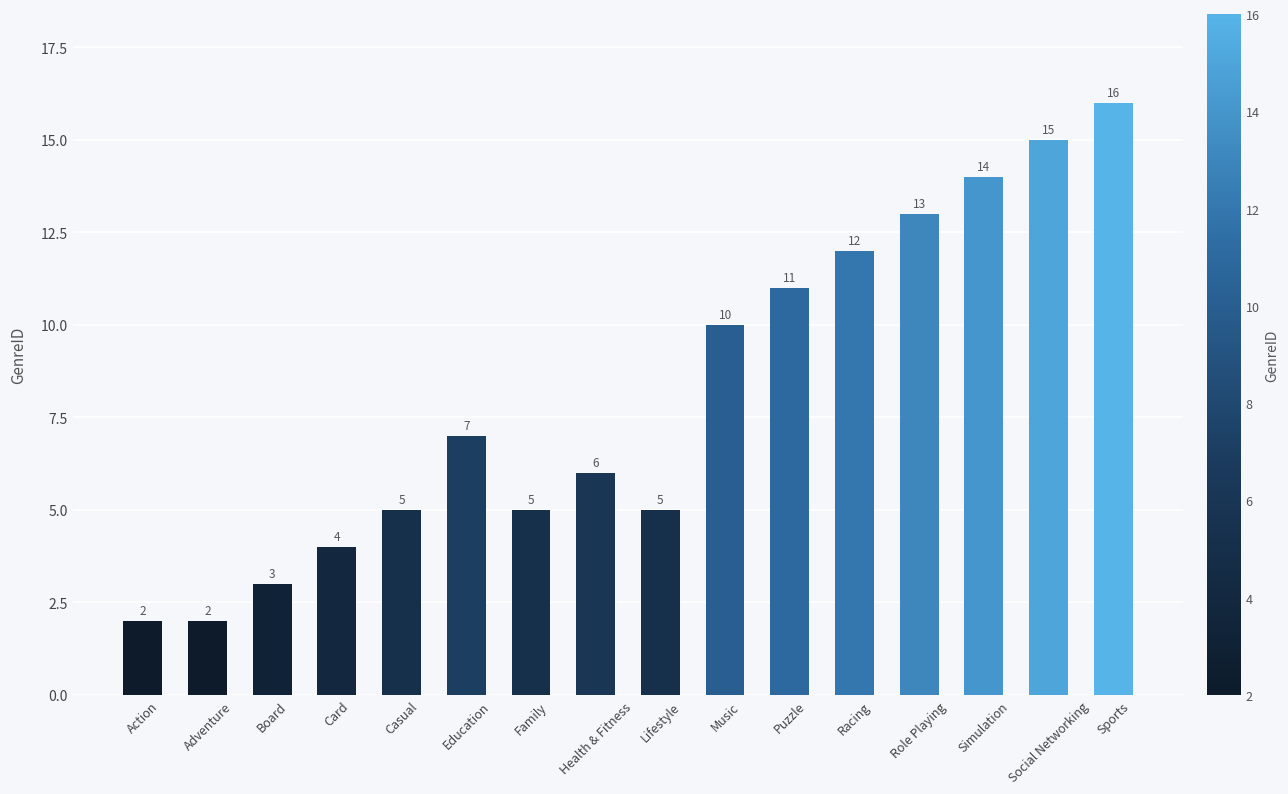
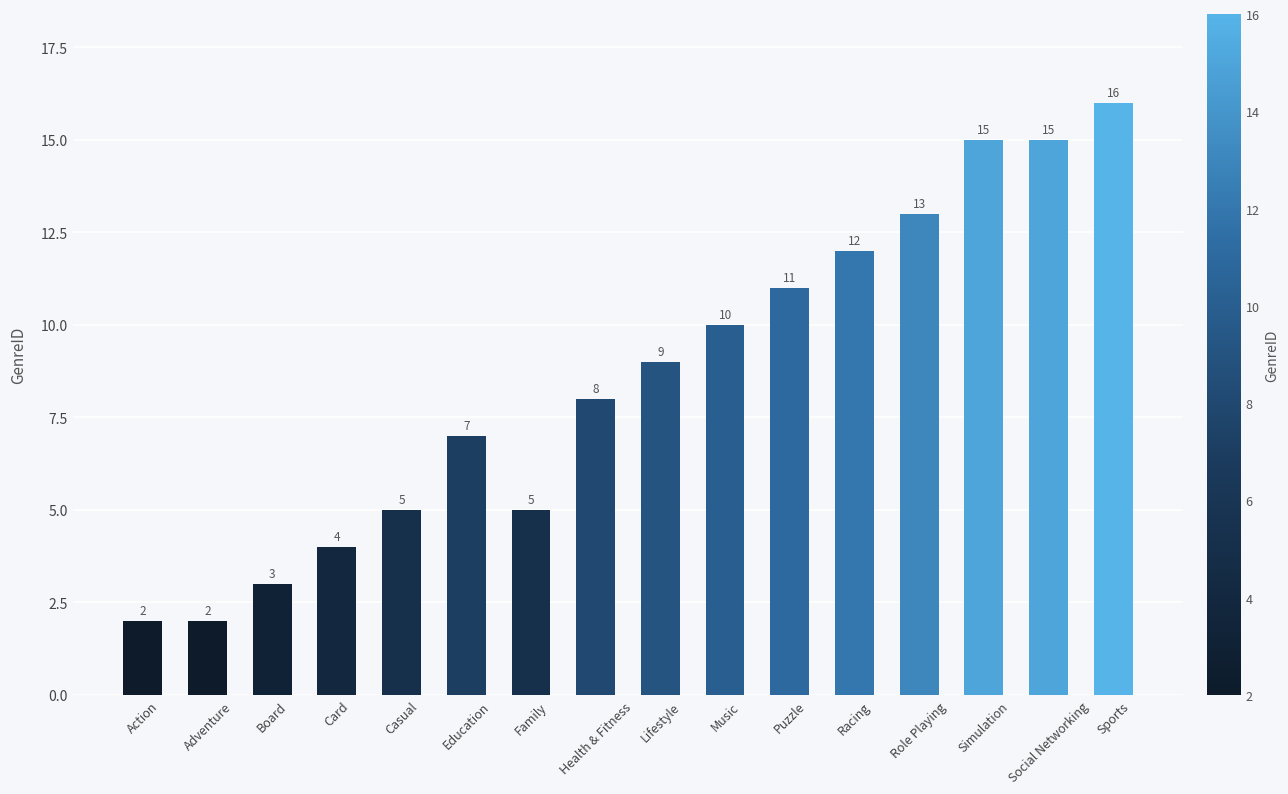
  {
    "Action": 2,
    "Adventure": 2,
    "Board": 3,
    "Card": 4,
    "Casual": 5,
    "Education": 7,
    "Family": 5,
-   "Health & Fitness": 6,
-   "Lifestyle": 5,
+   "Health & Fitness": 8,
+   "Lifestyle": 9,
    "Music": 10,
    "Puzzle": 11,
    "Racing": 12,
    "Role Playing": 13,
-   "Simulation": 14,
+   "Simulation": 15,
    "Social Networking": 15,
    "Sports": 16
  }
